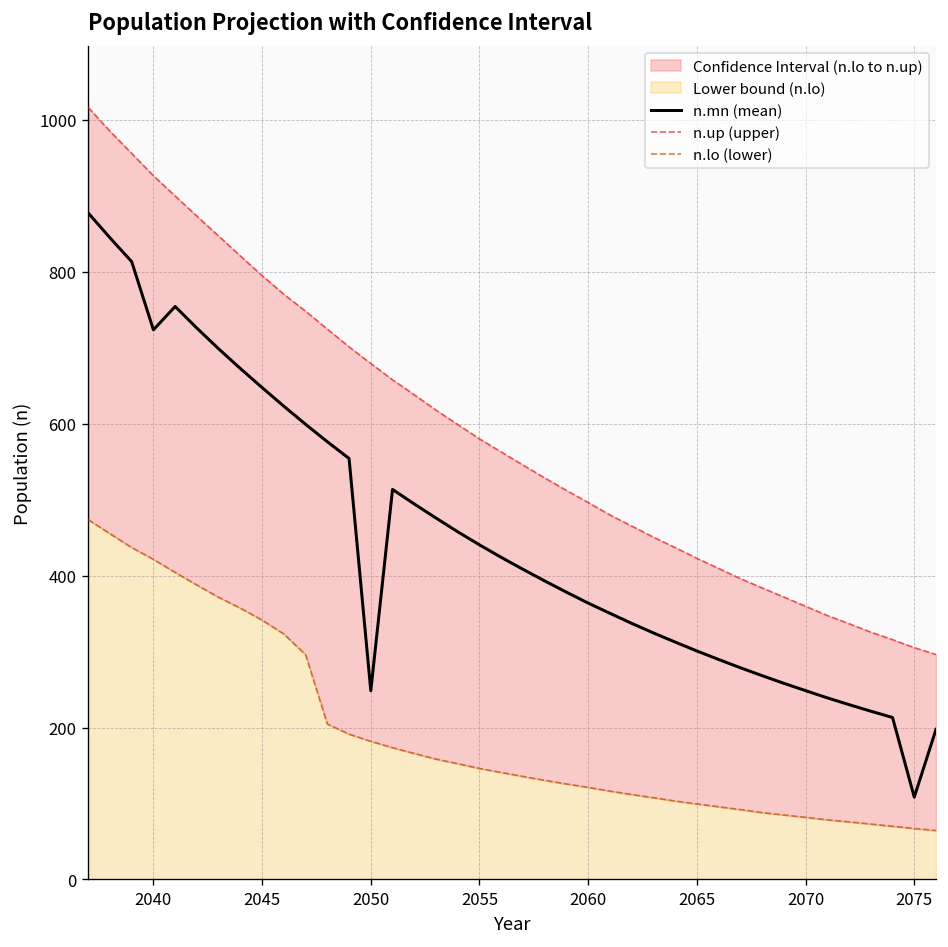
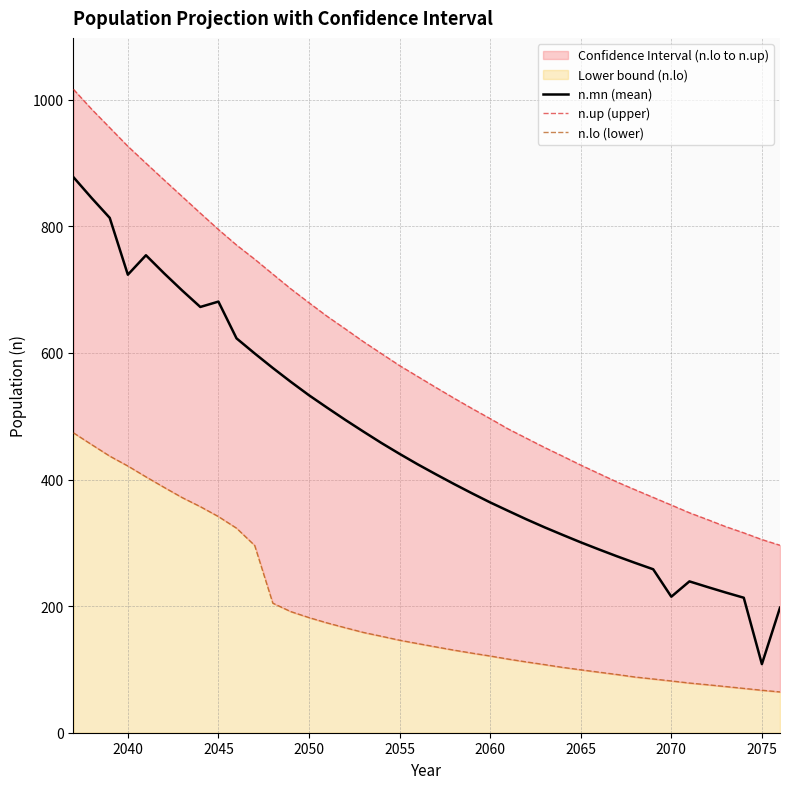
  {
    "n.mn (mean)": {
      "2040": 720,
-     "2045": 650,
-     "2050": 250,
+     "2045": 680,
+     "2050": 530,
      "2055": 440,
      "2060": 360,
      "2065": 300,
-     "2070": 250,
+     "2070": 210,
      "2075": 110
    }
  }
